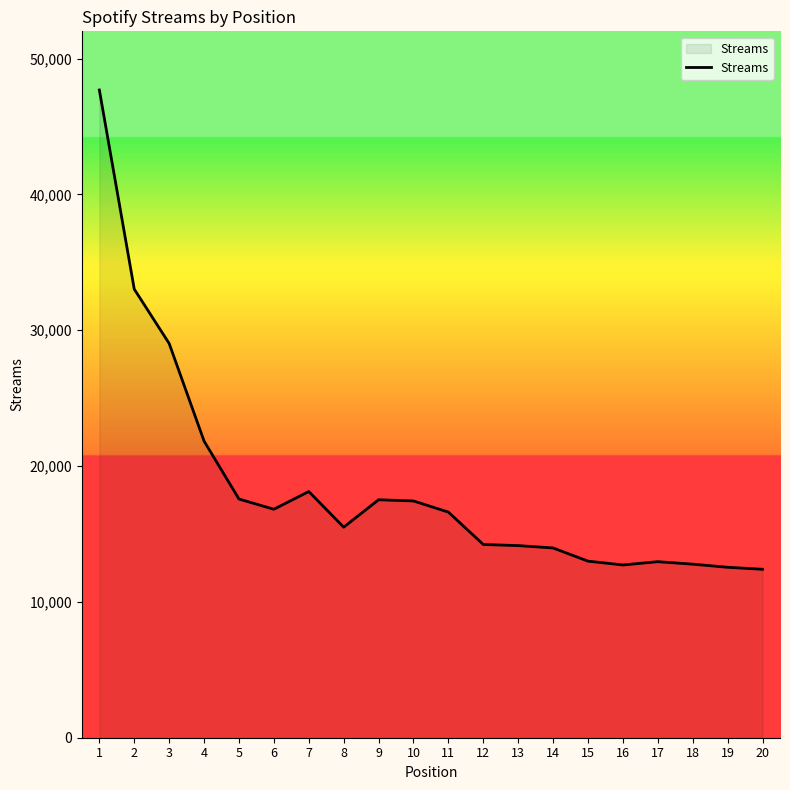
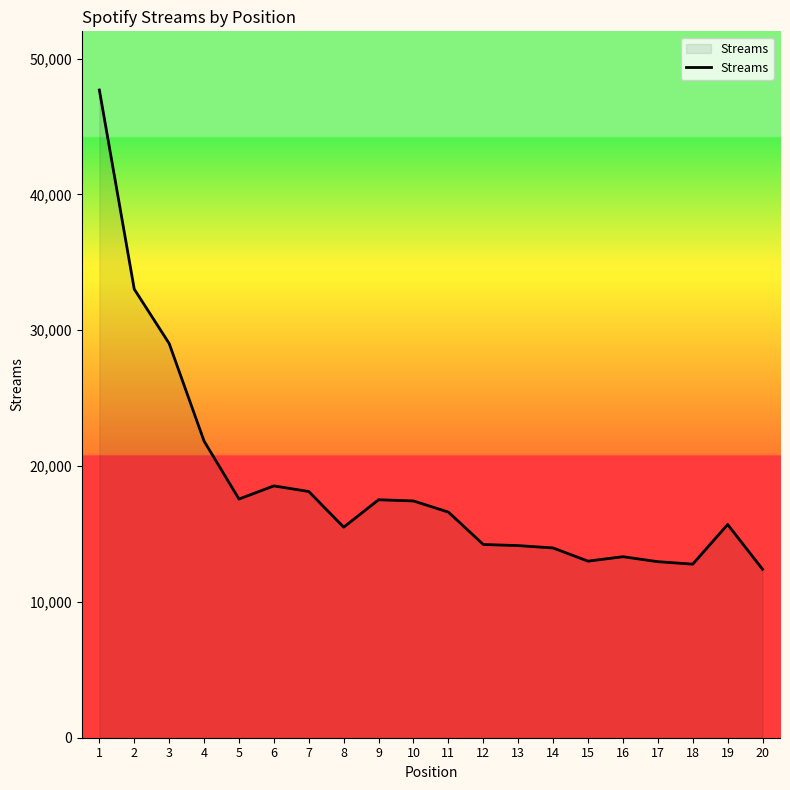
  {
    "1": "47,700",
    "2": "33,000",
    "3": "29,000",
    "4": "21,800",
    "5": "17,600",
-   "6": "16,800",
+   "6": "18,500",
    "7": "18,100",
    "8": "15,500",
    "9": "17,500",
    "10": "17,400",
    "11": "16,600",
    "12": "14,200",
    "13": "14,100",
    "14": "14,000",
    "15": "13,000",
-   "16": "12,700",
+   "16": "13,300",
    "17": "13,000",
    "18": "12,800",
-   "19": "12,500",
+   "19": "15,700",
    "20": "12,400"
  }
